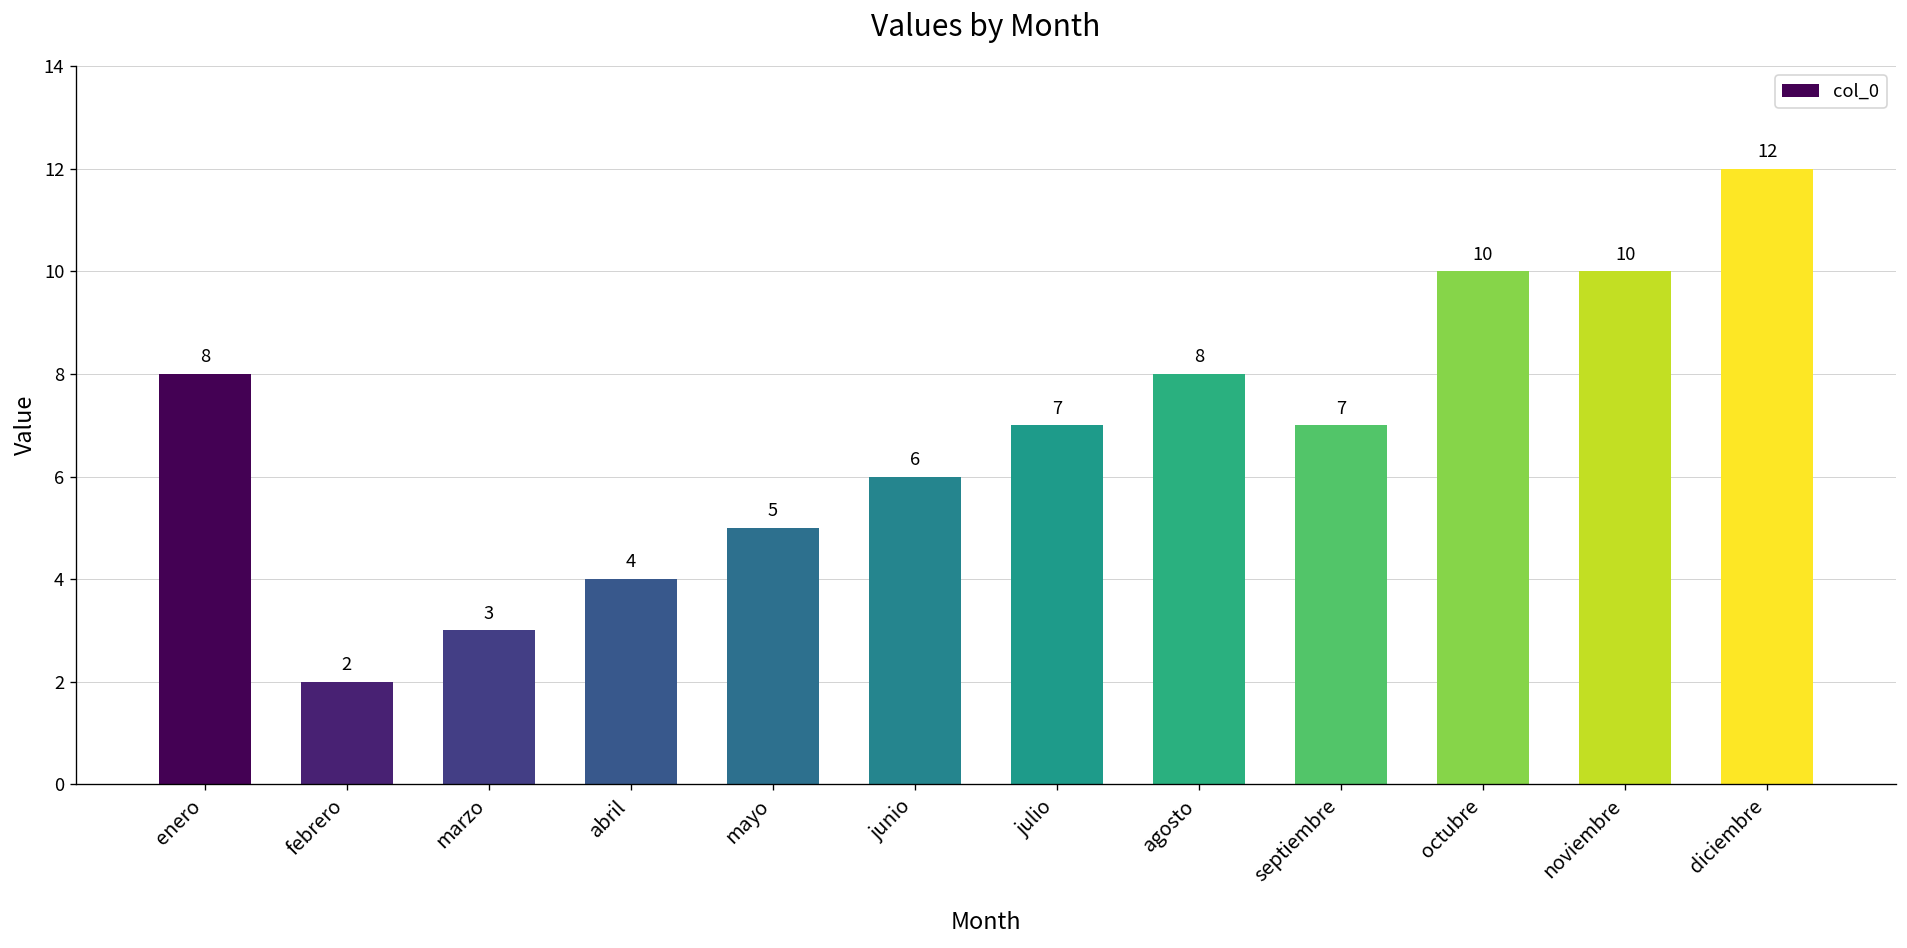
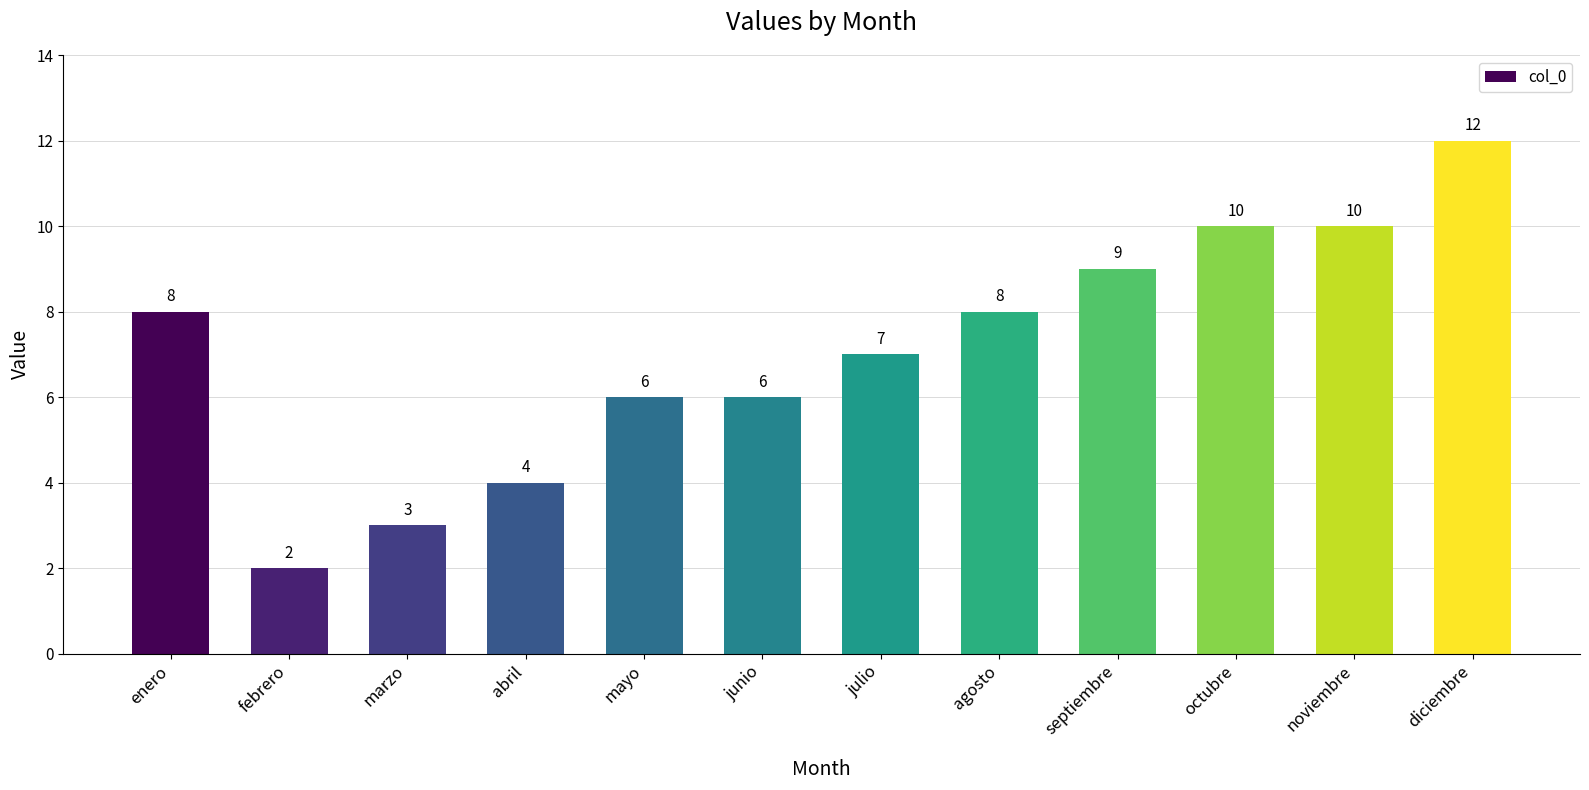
  {
    "enero": 8,
    "febrero": 2,
    "marzo": 3,
    "abril": 4,
-   "mayo": 5,
+   "mayo": 6,
    "junio": 6,
    "julio": 7,
    "agosto": 8,
-   "septiembre": 7,
+   "septiembre": 9,
    "octubre": 10,
    "noviembre": 10,
    "diciembre": 12
  }
